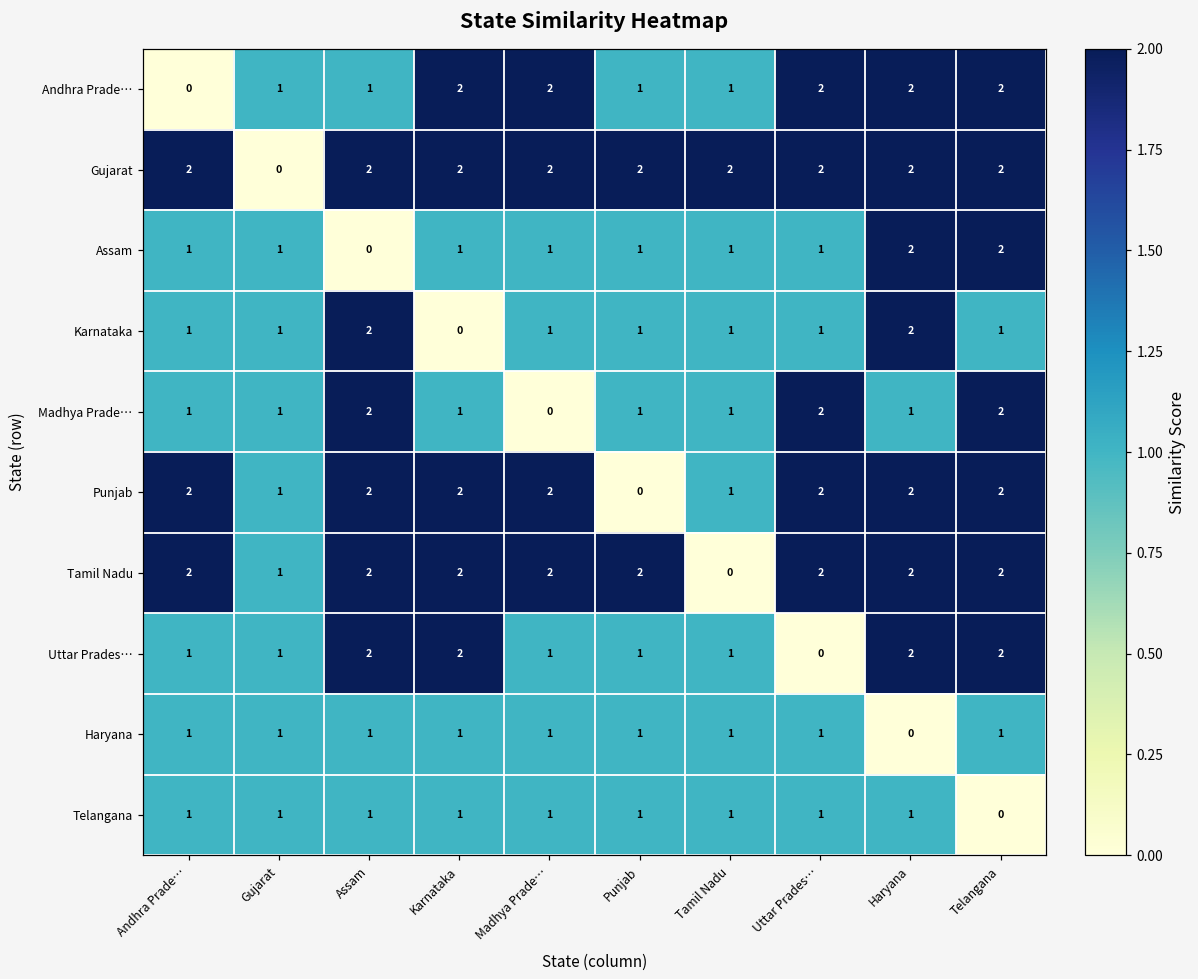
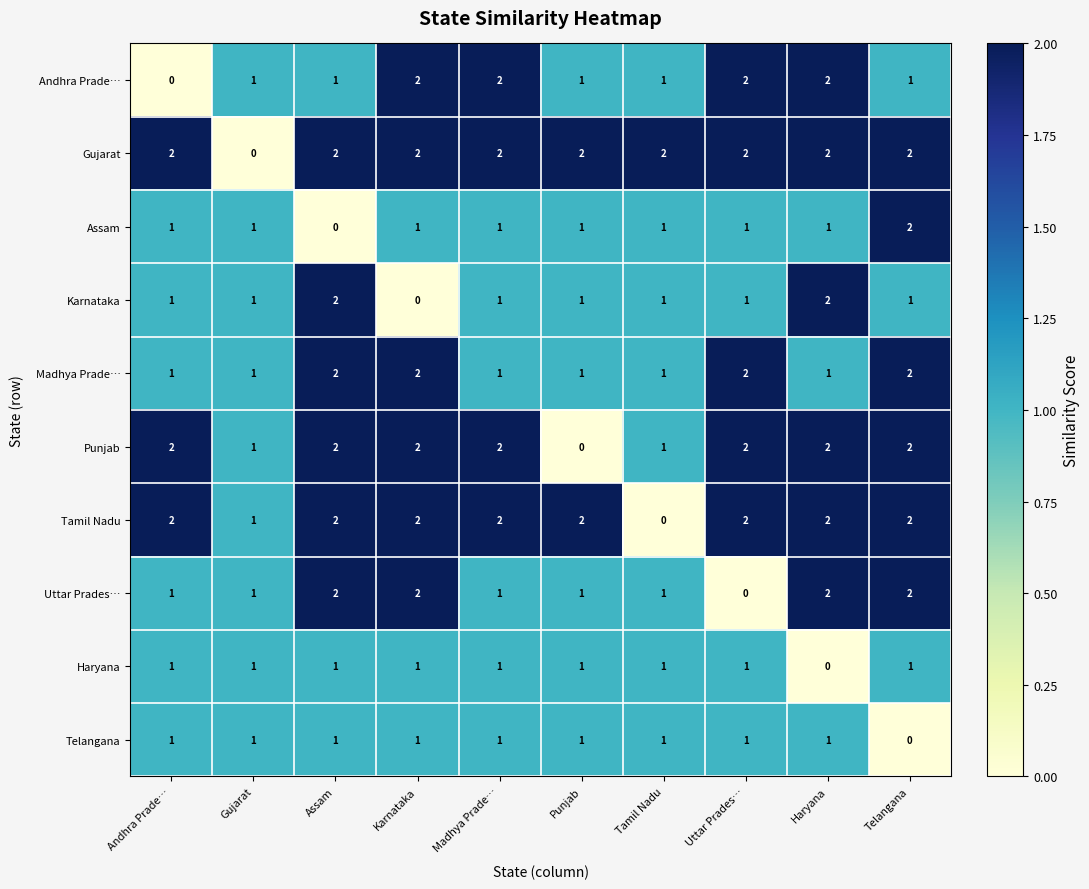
  {
    "Andhra Prade…": {
      "Andhra Prade…": 0,
      "Gujarat": 1,
      "Assam": 1,
      "Karnataka": 2,
      "Madhya Prade…": 2,
      "Punjab": 1,
      "Tamil Nadu": 1,
      "Uttar Prades…": 2,
      "Haryana": 2,
-     "Telangana": 2
+     "Telangana": 1
    },
    "Gujarat": {
      "Andhra Prade…": 2,
      "Gujarat": 0,
      "Assam": 2,
      "Karnataka": 2,
      "Madhya Prade…": 2,
      "Punjab": 2,
      "Tamil Nadu": 2,
      "Uttar Prades…": 2,
      "Haryana": 2,
      "Telangana": 2
    },
    "Assam": {
      "Andhra Prade…": 1,
      "Gujarat": 1,
      "Assam": 0,
      "Karnataka": 1,
      "Madhya Prade…": 1,
      "Punjab": 1,
      "Tamil Nadu": 1,
      "Uttar Prades…": 1,
-     "Haryana": 2,
+     "Haryana": 1,
      "Telangana": 2
    },
    "Karnataka": {
      "Andhra Prade…": 1,
      "Gujarat": 1,
      "Assam": 2,
      "Karnataka": 0,
      "Madhya Prade…": 1,
      "Punjab": 1,
      "Tamil Nadu": 1,
      "Uttar Prades…": 1,
      "Haryana": 2,
      "Telangana": 1
    },
    "Madhya Prade…": {
      "Andhra Prade…": 1,
      "Gujarat": 1,
      "Assam": 2,
-     "Karnataka": 1,
-     "Madhya Prade…": 0,
+     "Karnataka": 2,
+     "Madhya Prade…": 1,
      "Punjab": 1,
      "Tamil Nadu": 1,
      "Uttar Prades…": 2,
      "Haryana": 1,
      "Telangana": 2
    },
    "Punjab": {
      "Andhra Prade…": 2,
      "Gujarat": 1,
      "Assam": 2,
      "Karnataka": 2,
      "Madhya Prade…": 2,
      "Punjab": 0,
      "Tamil Nadu": 1,
      "Uttar Prades…": 2,
      "Haryana": 2,
      "Telangana": 2
    },
    "Tamil Nadu": {
      "Andhra Prade…": 2,
      "Gujarat": 1,
      "Assam": 2,
      "Karnataka": 2,
      "Madhya Prade…": 2,
      "Punjab": 2,
      "Tamil Nadu": 0,
      "Uttar Prades…": 2,
      "Haryana": 2,
      "Telangana": 2
    },
    "Uttar Prades…": {
      "Andhra Prade…": 1,
      "Gujarat": 1,
      "Assam": 2,
      "Karnataka": 2,
      "Madhya Prade…": 1,
      "Punjab": 1,
      "Tamil Nadu": 1,
      "Uttar Prades…": 0,
      "Haryana": 2,
      "Telangana": 2
    },
    "Haryana": {
      "Andhra Prade…": 1,
      "Gujarat": 1,
      "Assam": 1,
      "Karnataka": 1,
      "Madhya Prade…": 1,
      "Punjab": 1,
      "Tamil Nadu": 1,
      "Uttar Prades…": 1,
      "Haryana": 0,
      "Telangana": 1
    },
    "Telangana": {
      "Andhra Prade…": 1,
      "Gujarat": 1,
      "Assam": 1,
      "Karnataka": 1,
      "Madhya Prade…": 1,
      "Punjab": 1,
      "Tamil Nadu": 1,
      "Uttar Prades…": 1,
      "Haryana": 1,
      "Telangana": 0
    }
  }
